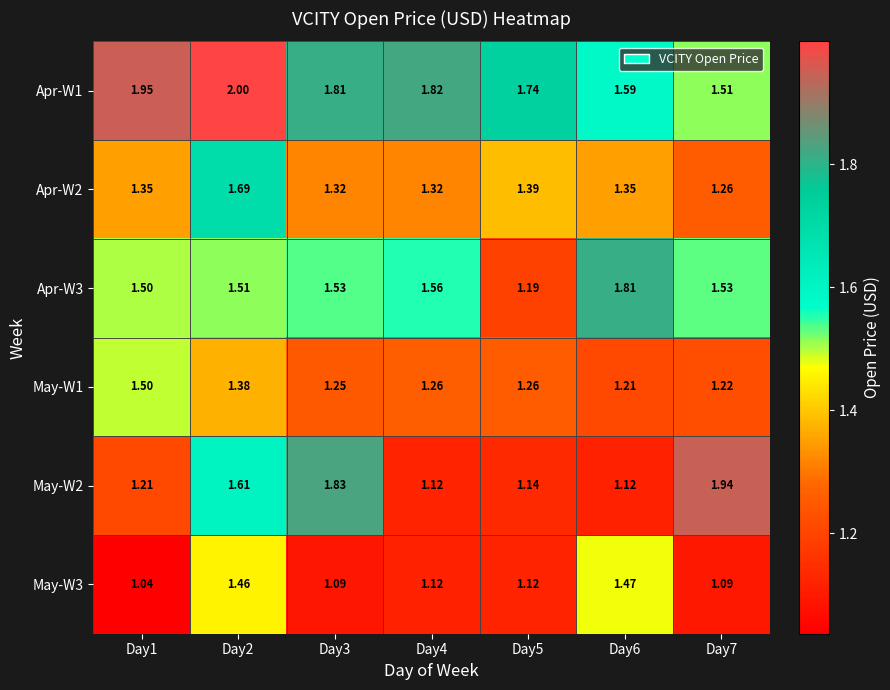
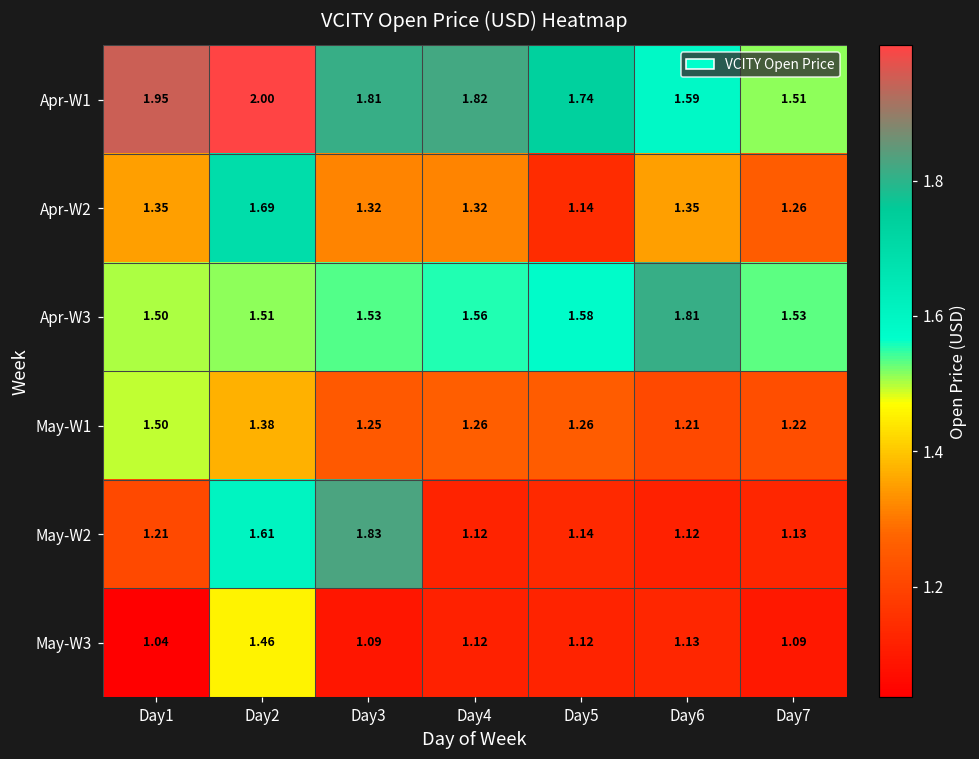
  {
    "Apr-W1": {
      "Day1": 1.95,
      "Day2": 2.00,
      "Day3": 1.81,
      "Day4": 1.82,
      "Day5": 1.74,
      "Day6": 1.59,
      "Day7": 1.51
    },
    "Apr-W2": {
      "Day1": 1.35,
      "Day2": 1.69,
      "Day3": 1.32,
      "Day4": 1.32,
-     "Day5": 1.39,
+     "Day5": 1.14,
      "Day6": 1.35,
      "Day7": 1.26
    },
    "Apr-W3": {
      "Day1": 1.50,
      "Day2": 1.51,
      "Day3": 1.53,
      "Day4": 1.56,
-     "Day5": 1.19,
+     "Day5": 1.58,
      "Day6": 1.81,
      "Day7": 1.53
    },
    "May-W1": {
      "Day1": 1.50,
      "Day2": 1.38,
      "Day3": 1.25,
      "Day4": 1.26,
      "Day5": 1.26,
      "Day6": 1.21,
      "Day7": 1.22
    },
    "May-W2": {
      "Day1": 1.21,
      "Day2": 1.61,
      "Day3": 1.83,
      "Day4": 1.12,
      "Day5": 1.14,
      "Day6": 1.12,
-     "Day7": 1.94
+     "Day7": 1.13
    },
    "May-W3": {
      "Day1": 1.04,
      "Day2": 1.46,
      "Day3": 1.09,
      "Day4": 1.12,
      "Day5": 1.12,
-     "Day6": 1.47,
+     "Day6": 1.13,
      "Day7": 1.09
    }
  }
